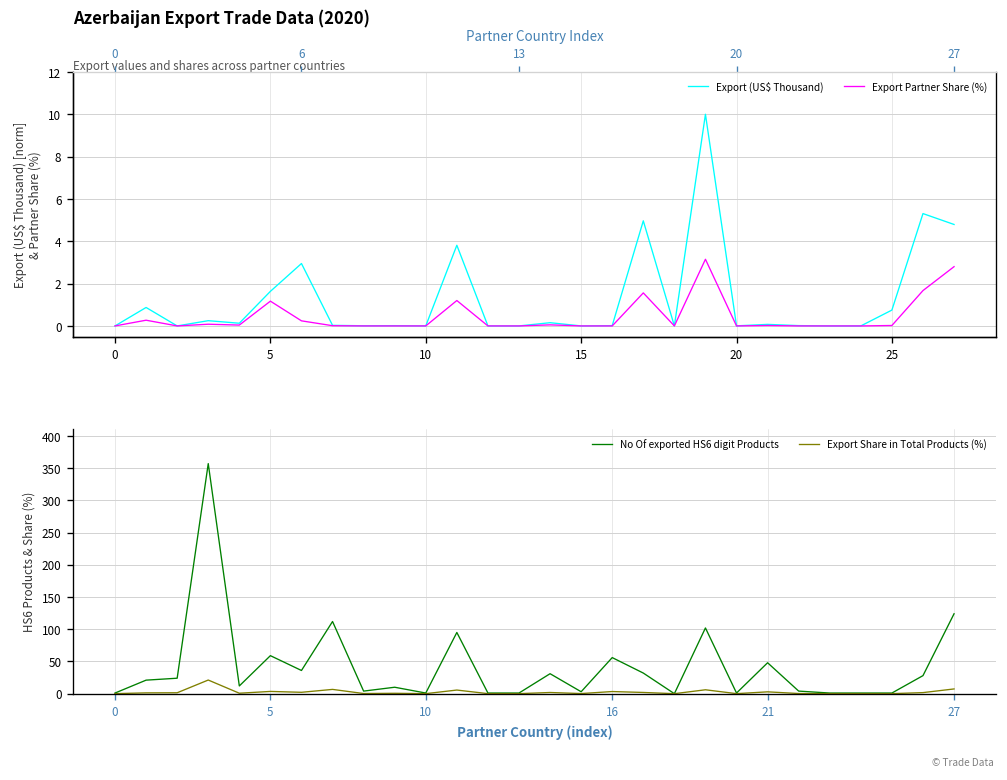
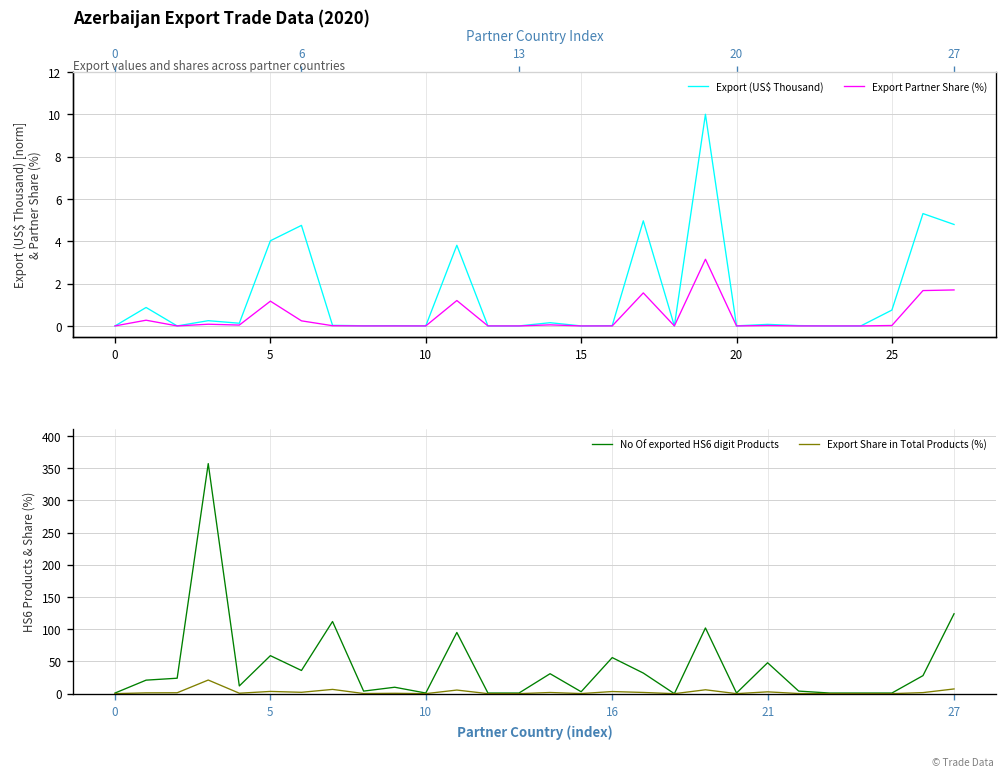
  {
    "Azerbaijan Export Trade Data (2020)": {
      "Export (US$ Thousand)": {
-       "5": 1.6,
-       "6": 2.9,
+       "5": 4.0,
+       "6": 4.7,
        "25": 0.7,
        "27": 4.8
      },
      "Export Partner Share (%)": {
        "5": 1.2,
        "6": 0.2,
        "25": 0.0,
-       "27": 2.8
+       "27": 1.7
      }
    }
  }
